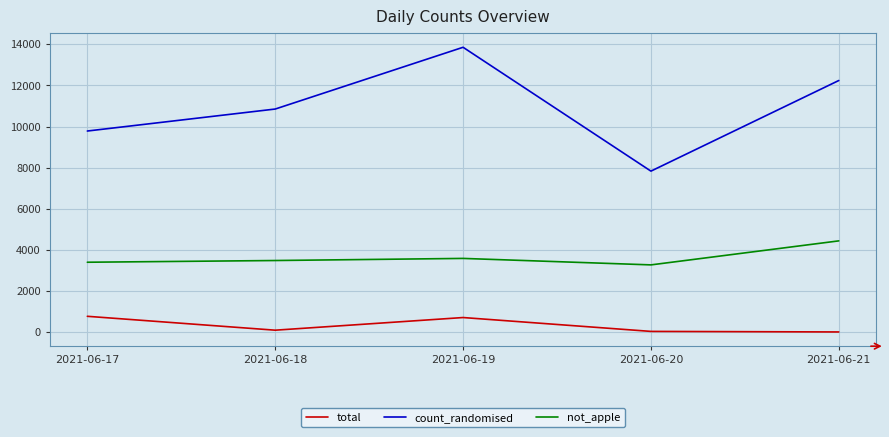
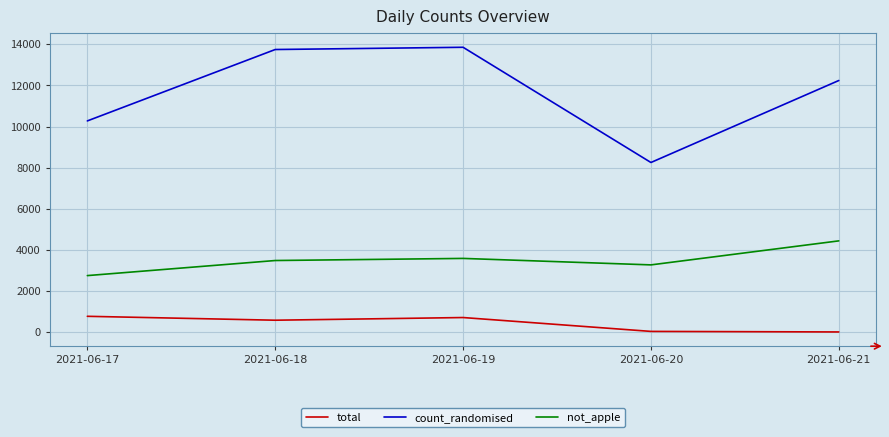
  {
    "total": {
      "2021-06-17": 800,
-     "2021-06-18": 100,
+     "2021-06-18": 600,
      "2021-06-19": 700,
      "2021-06-20": 0,
      "2021-06-21": 0
    },
    "count_randomised": {
-     "2021-06-17": 9800,
-     "2021-06-18": 10900,
+     "2021-06-17": 10300,
+     "2021-06-18": 13700,
      "2021-06-19": 13900,
-     "2021-06-20": 7800,
+     "2021-06-20": 8300,
      "2021-06-21": 12200
    },
    "not_apple": {
-     "2021-06-17": 3400,
+     "2021-06-17": 2800,
      "2021-06-18": 3500,
      "2021-06-19": 3600,
      "2021-06-20": 3300,
      "2021-06-21": 4400
    }
  }
